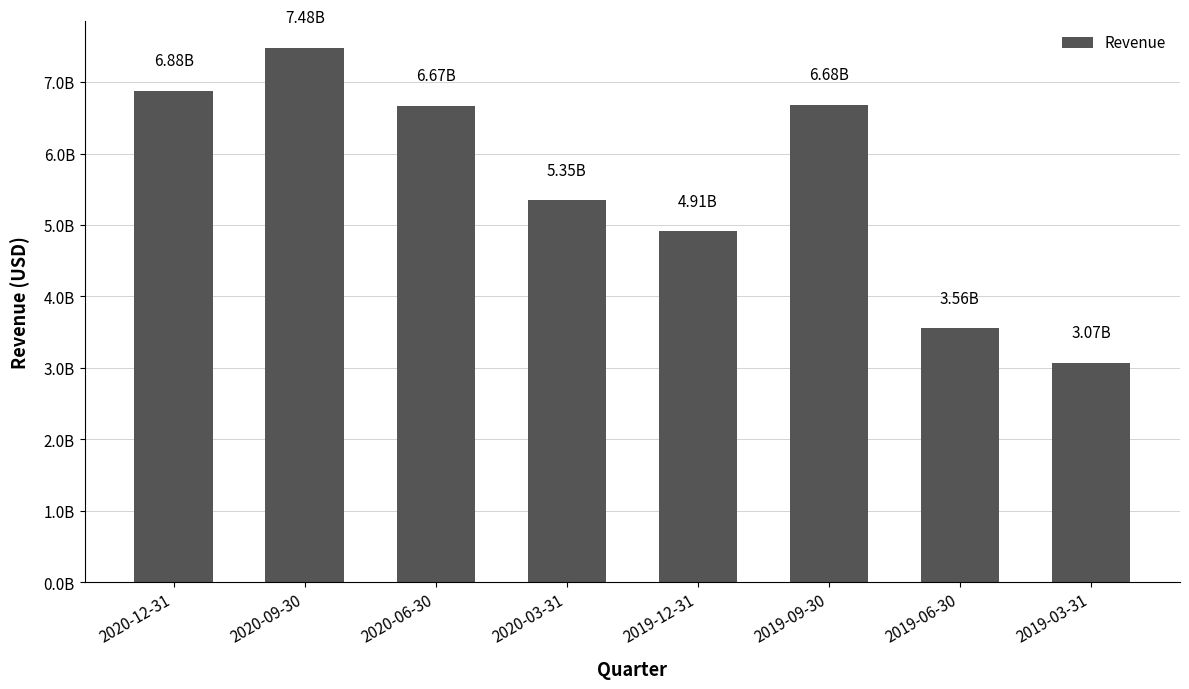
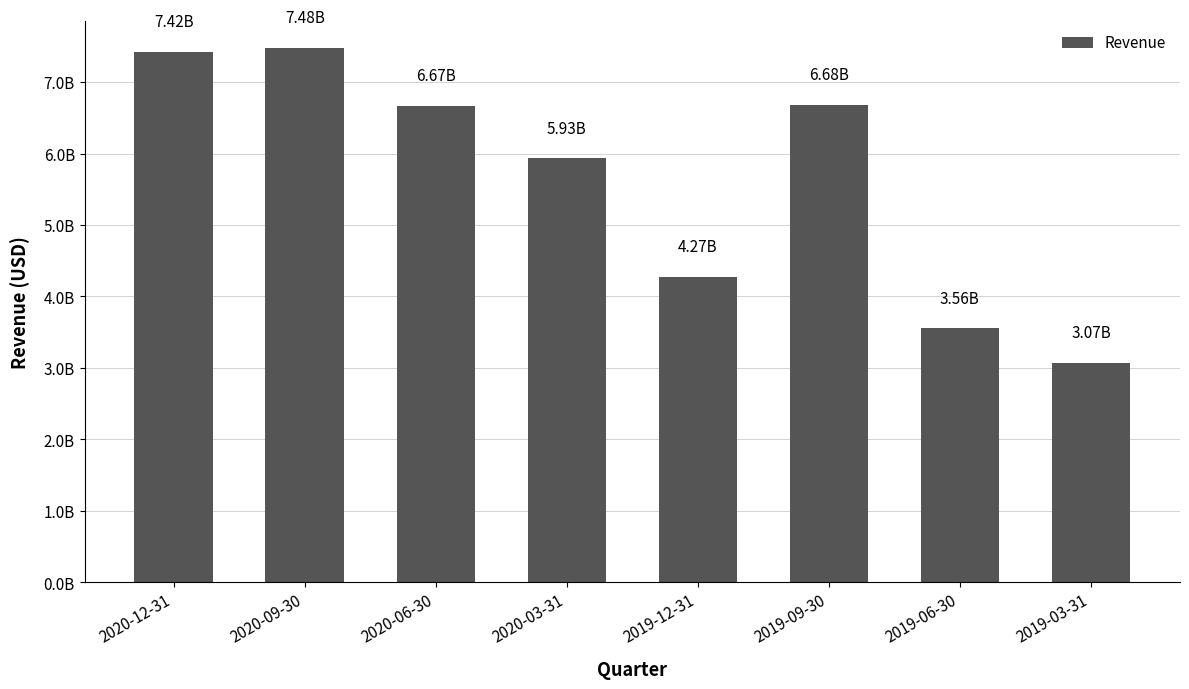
  {
-   "2020-12-31": "6.88B",
+   "2020-12-31": "7.42B",
    "2020-09-30": "7.48B",
    "2020-06-30": "6.67B",
-   "2020-03-31": "5.35B",
-   "2019-12-31": "4.91B",
+   "2020-03-31": "5.93B",
+   "2019-12-31": "4.27B",
    "2019-09-30": "6.68B",
    "2019-06-30": "3.56B",
    "2019-03-31": "3.07B"
  }
